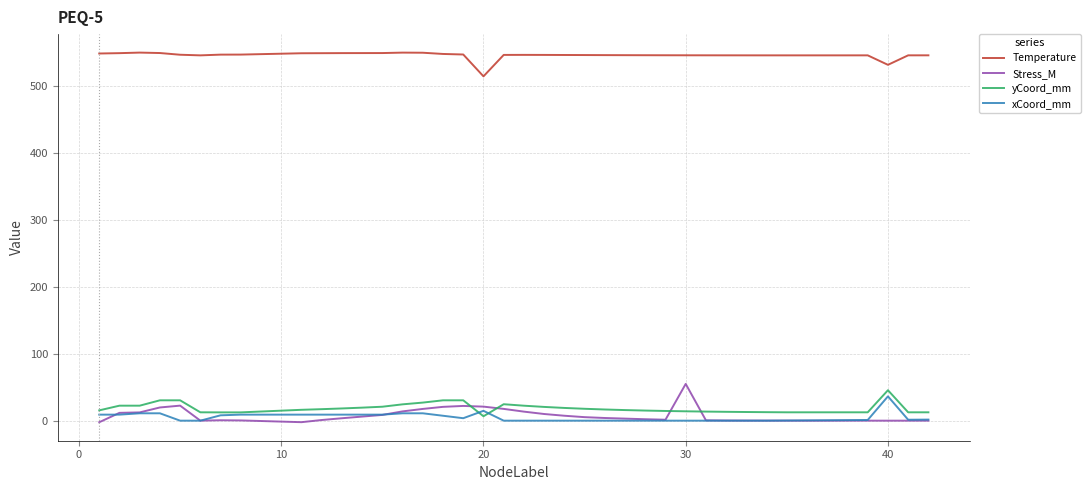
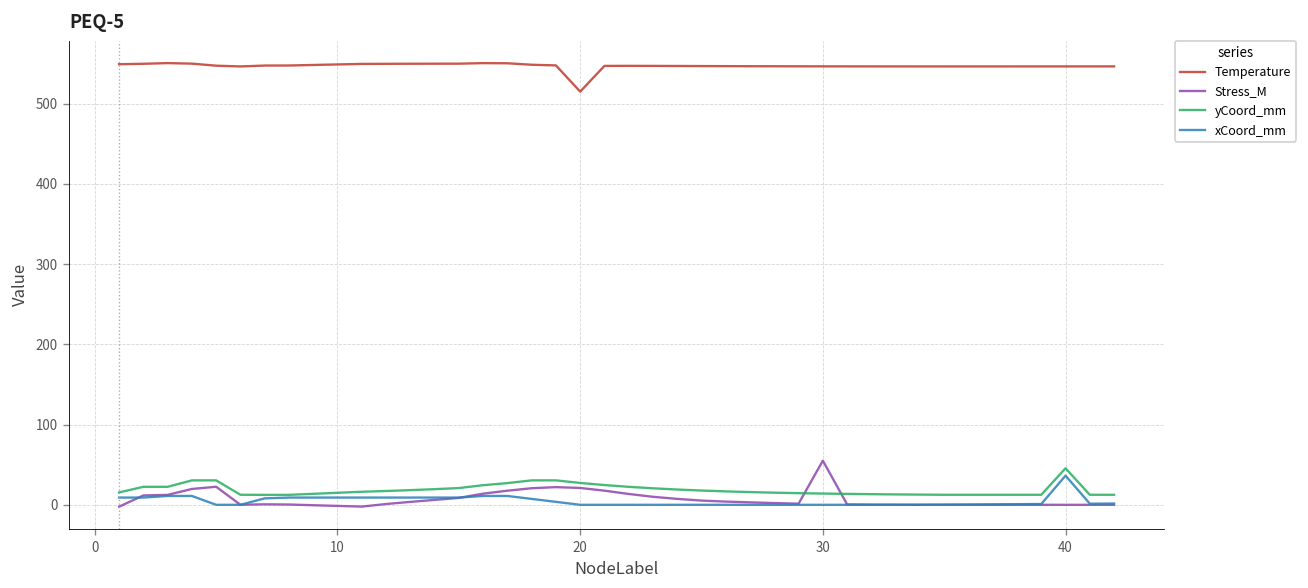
  {
    "Temperature": {
      "20": 520,
      "30": 550,
-     "40": 530
+     "40": 550
    },
    "Stress_M": {
      "20": 20,
      "30": 60,
      "40": 0
    },
    "yCoord_mm": {
-     "20": 10,
+     "20": 30,
      "30": 10,
      "40": 50
    },
    "xCoord_mm": {
-     "20": 10,
+     "20": 0,
      "30": 0,
      "40": 40
    }
  }
